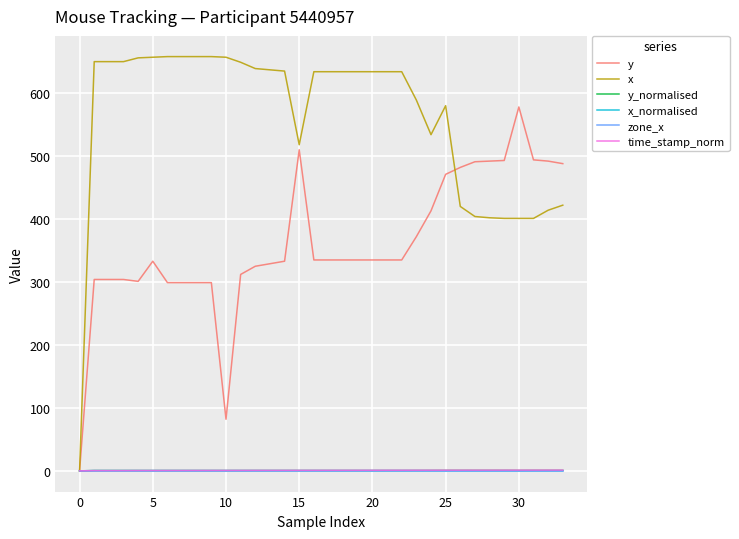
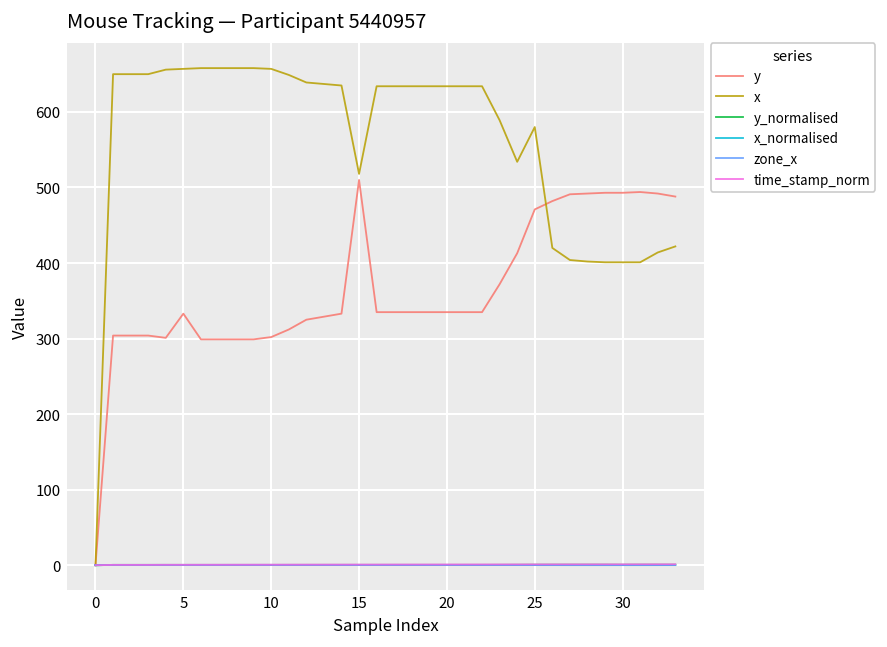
  {
    "y": {
      "5": 330,
-     "10": 80,
+     "10": 300,
      "15": 510,
      "20": 340,
      "25": 470,
-     "30": 580
+     "30": 490
    },
    "x": {
      "5": 660,
      "10": 660,
      "15": 520,
      "20": 630,
      "25": 580,
      "30": 400
    }
  }
